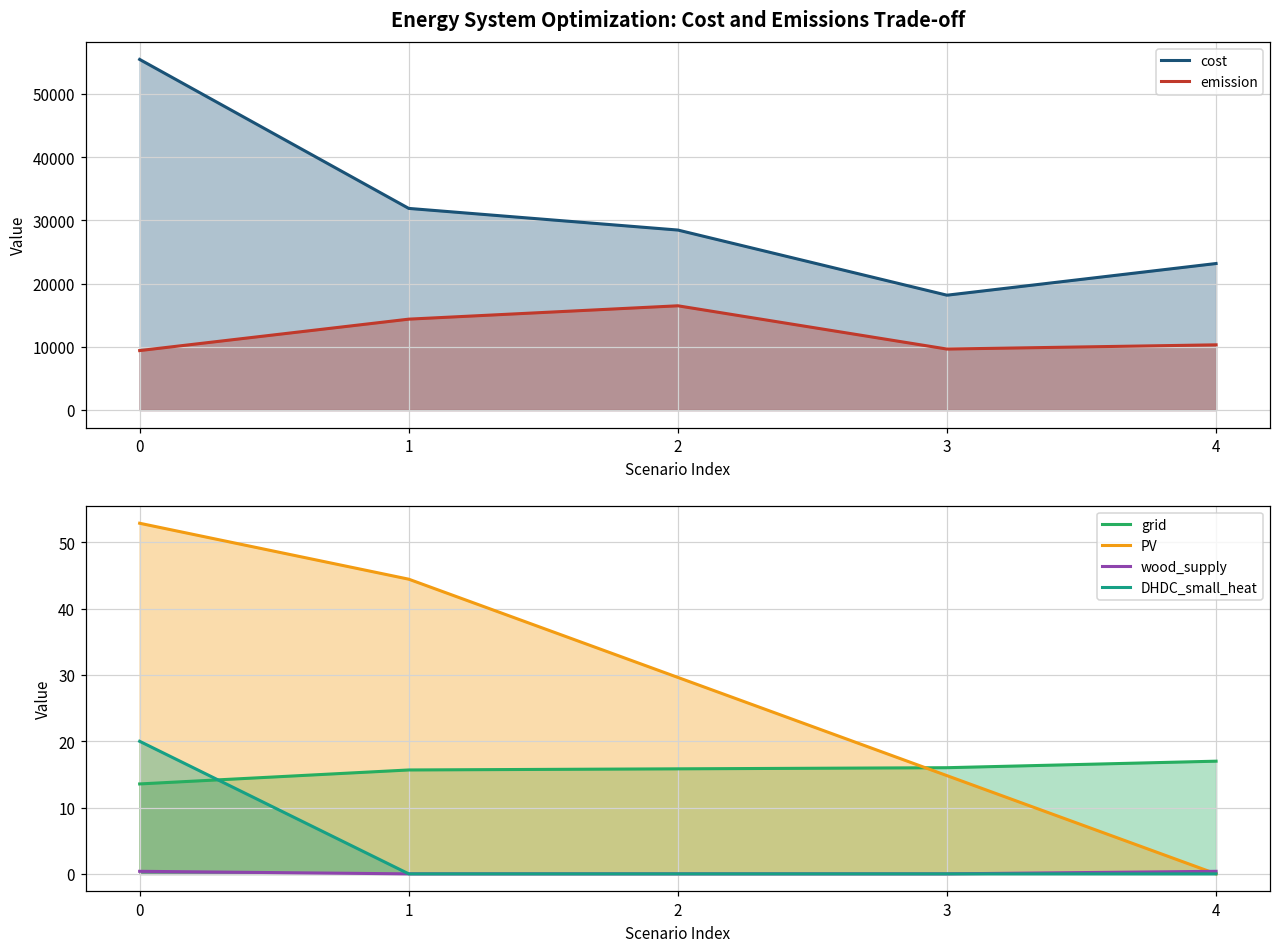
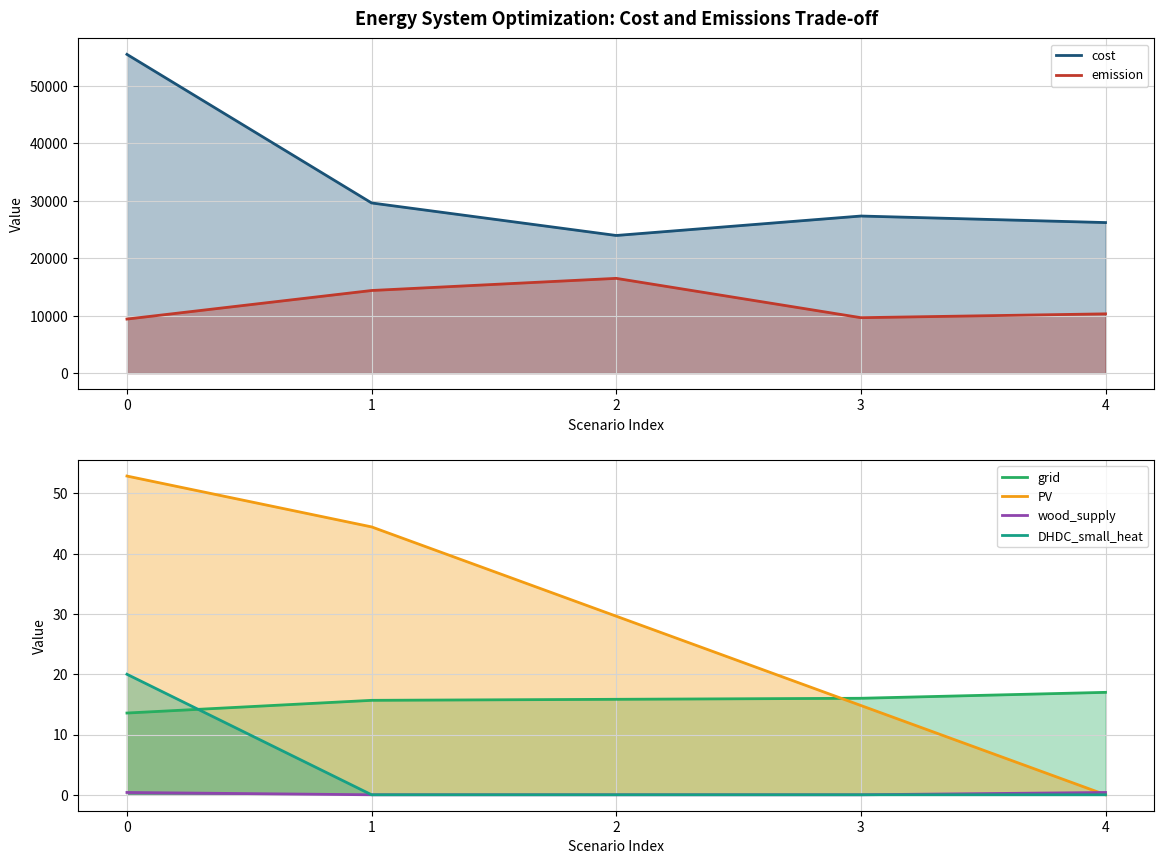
  {
    "Energy System Optimization: Cost and Emissions Trade-off": {
      "cost": {
        "0": 55000,
-       "1": 32000,
-       "2": 28000,
-       "3": 18000,
-       "4": 23000
+       "1": 30000,
+       "2": 24000,
+       "3": 27000,
+       "4": 26000
      },
      "emission": {
        "0": 9000,
        "1": 14000,
        "2": 16000,
        "3": 10000,
        "4": 10000
      }
    }
  }
